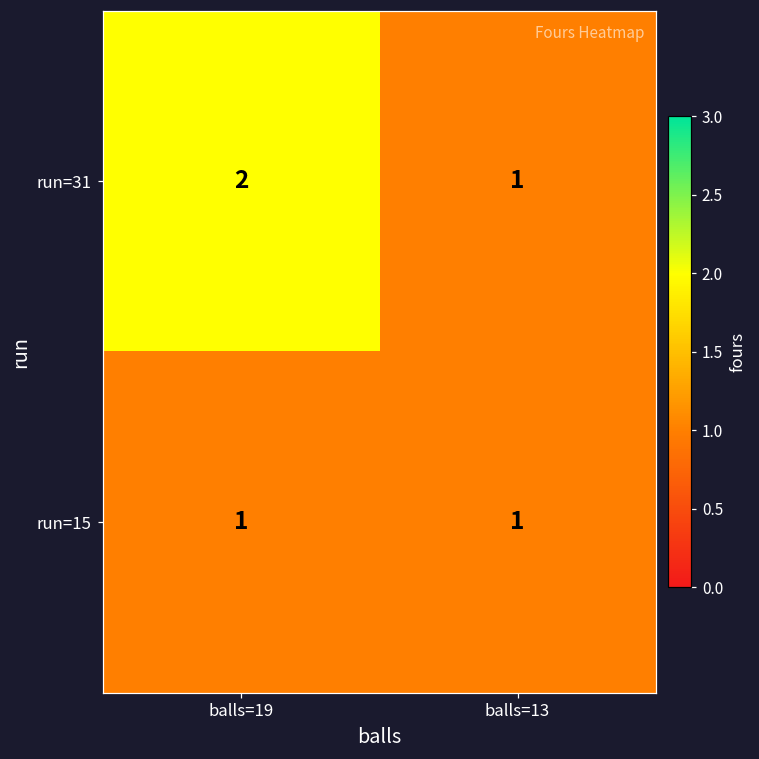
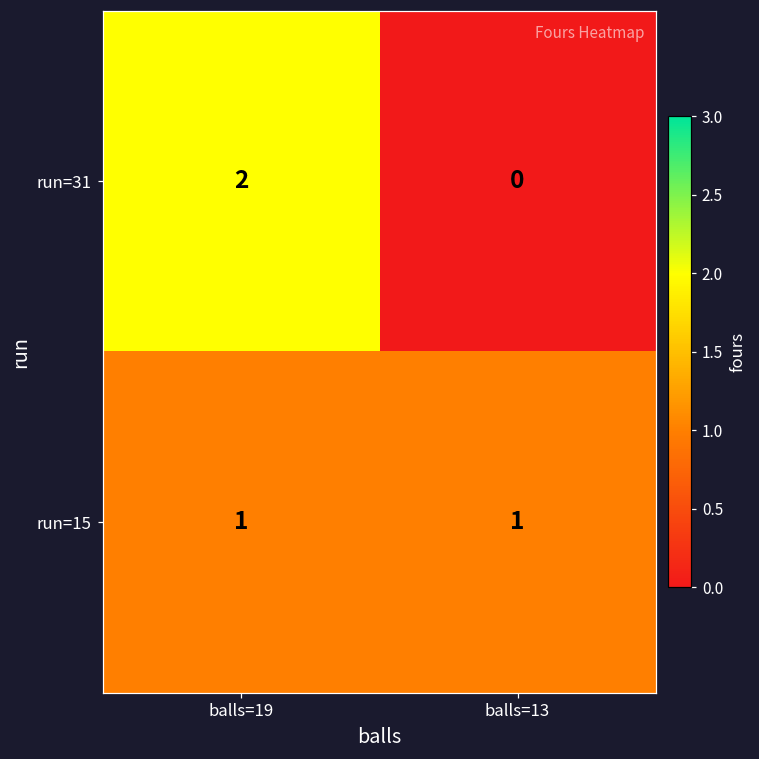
  {
    "run=31": {
      "balls=19": 2,
-     "balls=13": 1
+     "balls=13": 0
    },
    "run=15": {
      "balls=19": 1,
      "balls=13": 1
    }
  }
